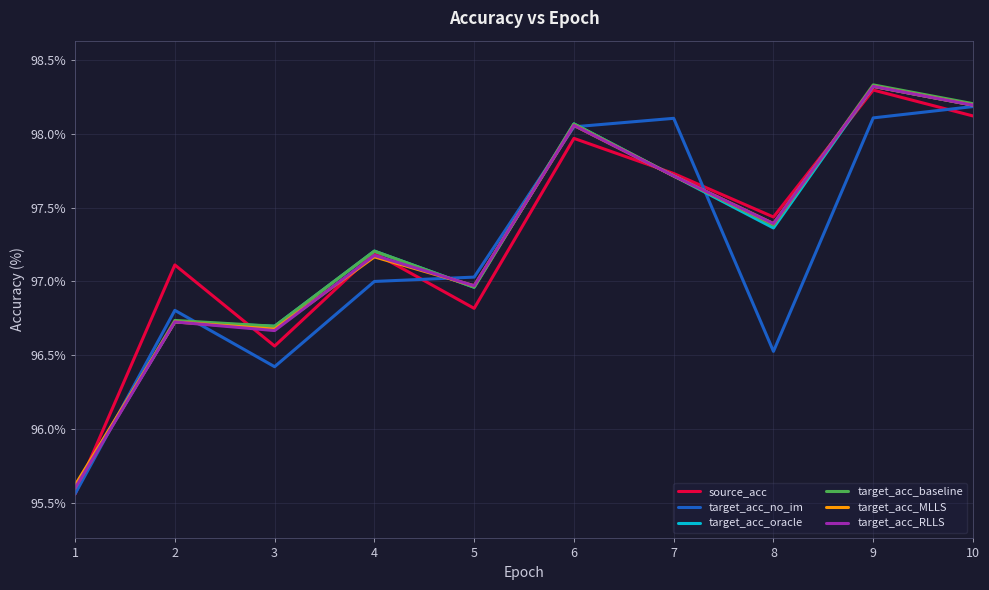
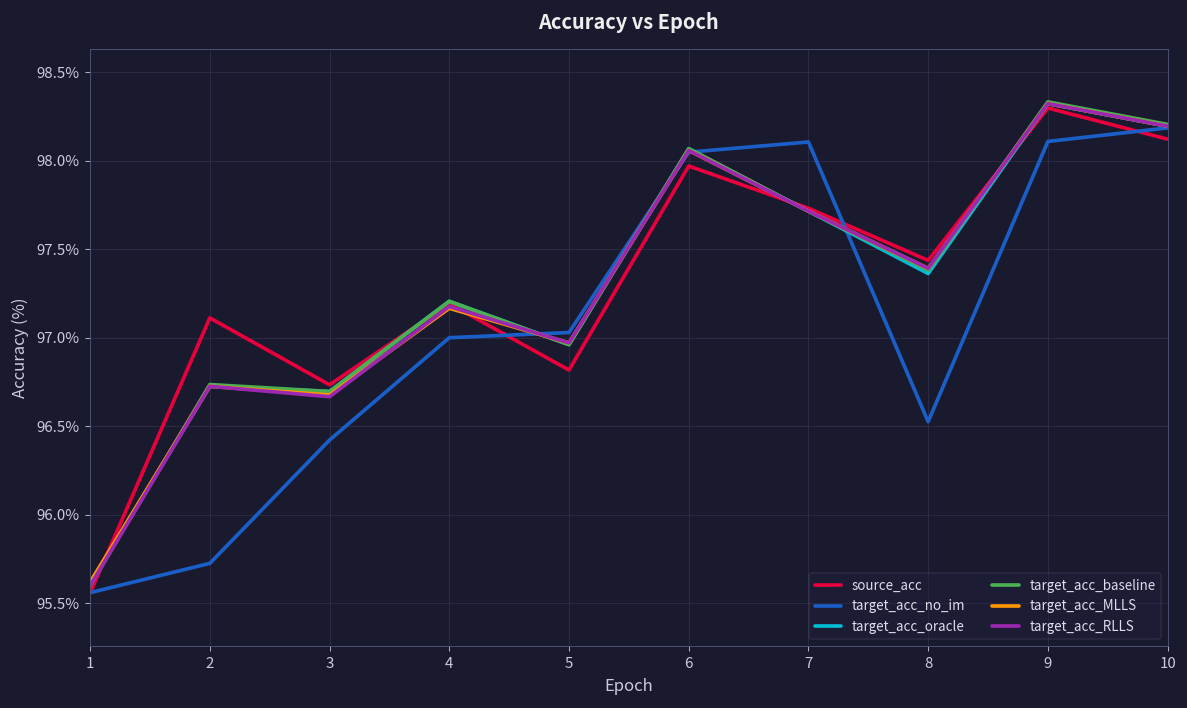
  {
    "source_acc": {
      "2": "97.11%",
-     "3": "96.56%",
+     "3": "96.73%",
      "5": "96.82%",
      "6": "97.97%",
      "8": "97.44%",
      "9": "98.30%",
      "10": "98.12%"
    },
    "target_acc_no_im": {
-     "2": "96.80%",
+     "2": "95.72%",
      "3": "96.42%",
      "4": "97.00%",
      "5": "97.03%",
      "7": "98.11%",
      "8": "96.53%",
      "9": "98.11%"
    },
    "target_acc_oracle": {
      "8": "97.36%"
    }
  }
